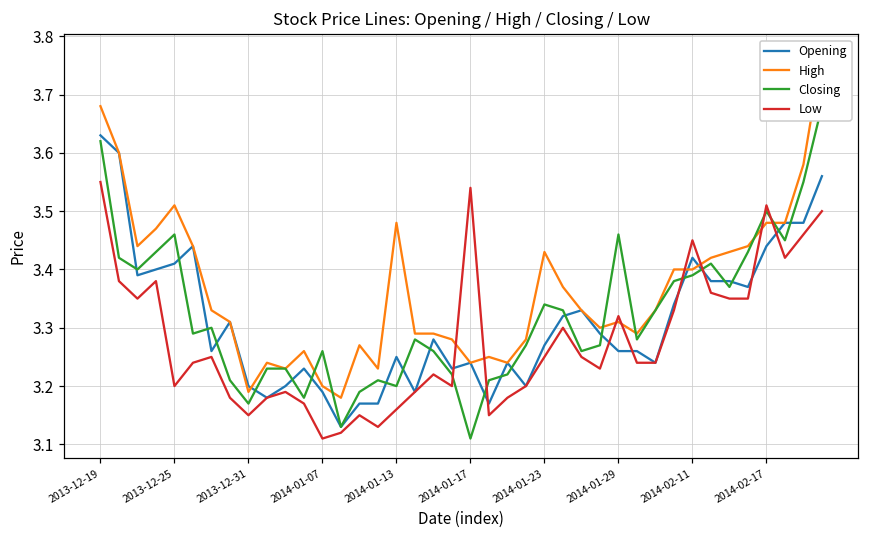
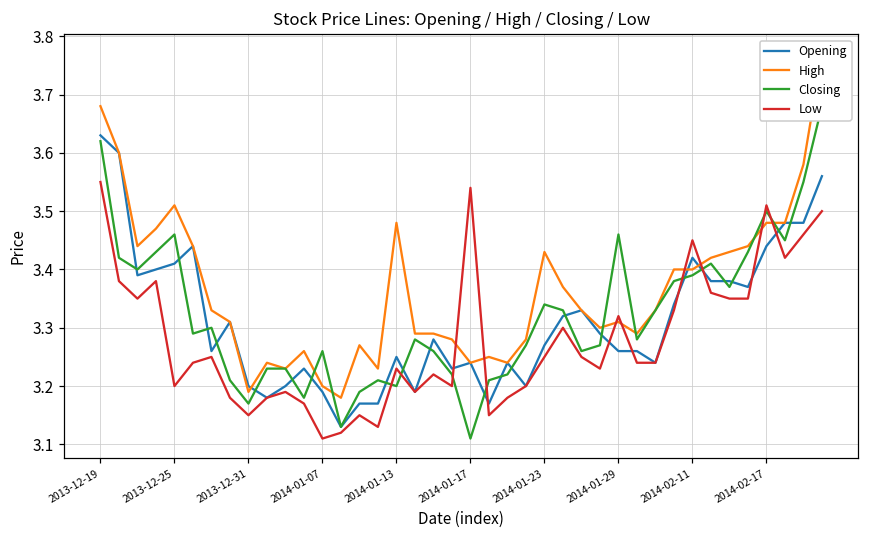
  {
    "Opening": {
      "2013-12-19": 3.63,
      "2013-12-25": 3.41,
      "2013-12-31": 3.20,
      "2014-01-07": 3.19,
      "2014-01-13": 3.25,
      "2014-01-23": 3.27,
      "2014-01-29": 3.26,
      "2014-02-11": 3.42,
      "2014-02-17": 3.44
    },
    "High": {
      "2013-12-19": 3.68,
      "2013-12-25": 3.51,
      "2013-12-31": 3.19,
      "2014-01-07": 3.20,
      "2014-01-13": 3.48,
      "2014-01-23": 3.43,
      "2014-01-29": 3.31,
      "2014-02-11": 3.40,
      "2014-02-17": 3.48
    },
    "Closing": {
      "2013-12-19": 3.62,
      "2013-12-25": 3.46,
      "2013-12-31": 3.17,
      "2014-01-07": 3.26,
      "2014-01-13": 3.20,
      "2014-01-17": 3.11,
      "2014-01-23": 3.34,
      "2014-01-29": 3.46,
      "2014-02-11": 3.39,
      "2014-02-17": 3.50
    },
    "Low": {
      "2013-12-19": 3.55,
      "2013-12-25": 3.20,
      "2013-12-31": 3.15,
      "2014-01-07": 3.11,
-     "2014-01-13": 3.16,
+     "2014-01-13": 3.23,
      "2014-01-17": 3.54,
      "2014-01-23": 3.25,
      "2014-01-29": 3.32,
      "2014-02-11": 3.45,
      "2014-02-17": 3.51
    }
  }
